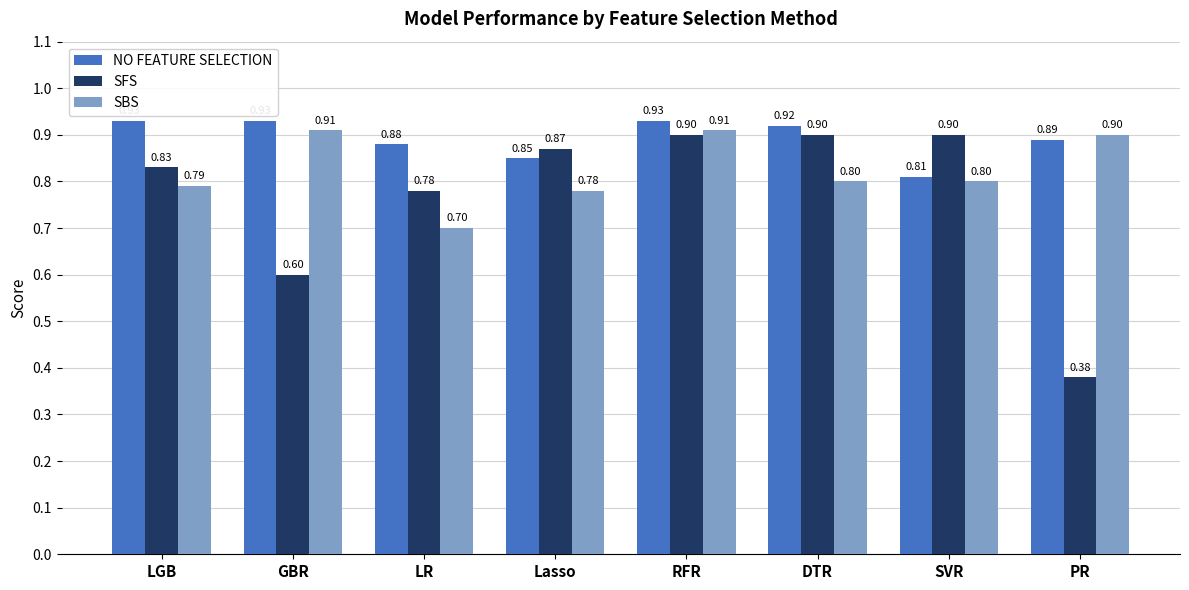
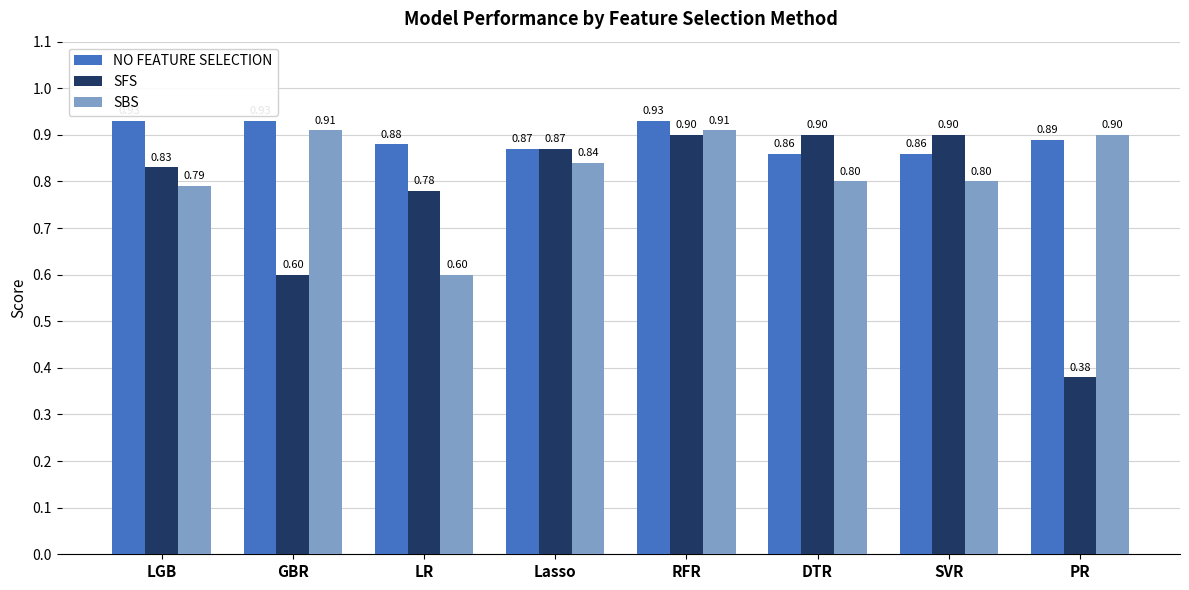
  {
    "NO FEATURE SELECTION": {
      "LR": 0.88,
-     "Lasso": 0.85,
+     "Lasso": 0.87,
      "RFR": 0.93,
-     "DTR": 0.92,
-     "SVR": 0.81,
+     "DTR": 0.86,
+     "SVR": 0.86,
      "PR": 0.89
    },
    "SFS": {
      "LGB": 0.83,
      "GBR": 0.60,
      "LR": 0.78,
      "Lasso": 0.87,
      "RFR": 0.90,
      "DTR": 0.90,
      "SVR": 0.90,
      "PR": 0.38
    },
    "SBS": {
      "LGB": 0.79,
      "GBR": 0.91,
-     "LR": 0.70,
-     "Lasso": 0.78,
+     "LR": 0.60,
+     "Lasso": 0.84,
      "RFR": 0.91,
      "DTR": 0.80,
      "SVR": 0.80,
      "PR": 0.90
    }
  }
